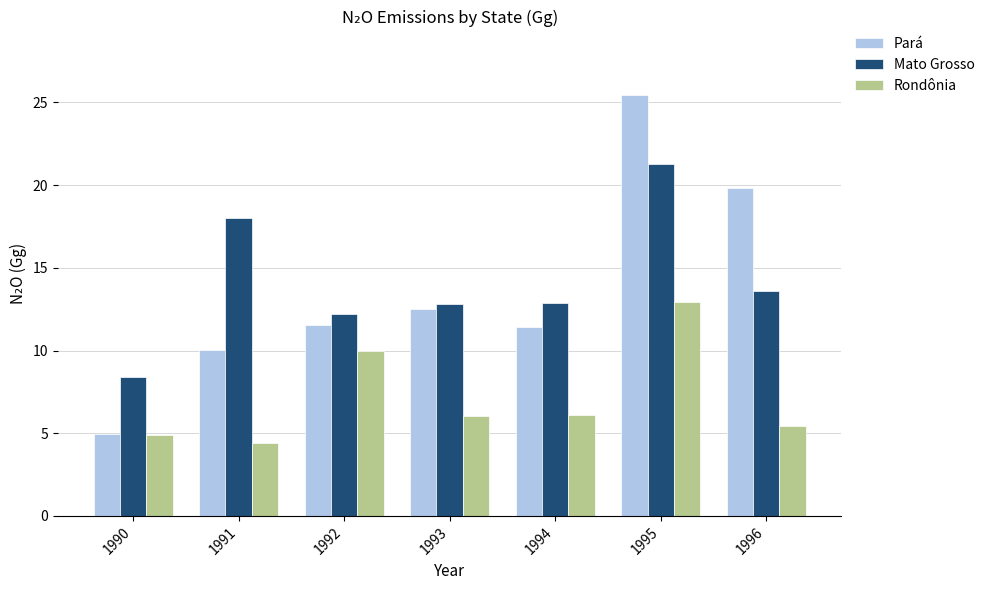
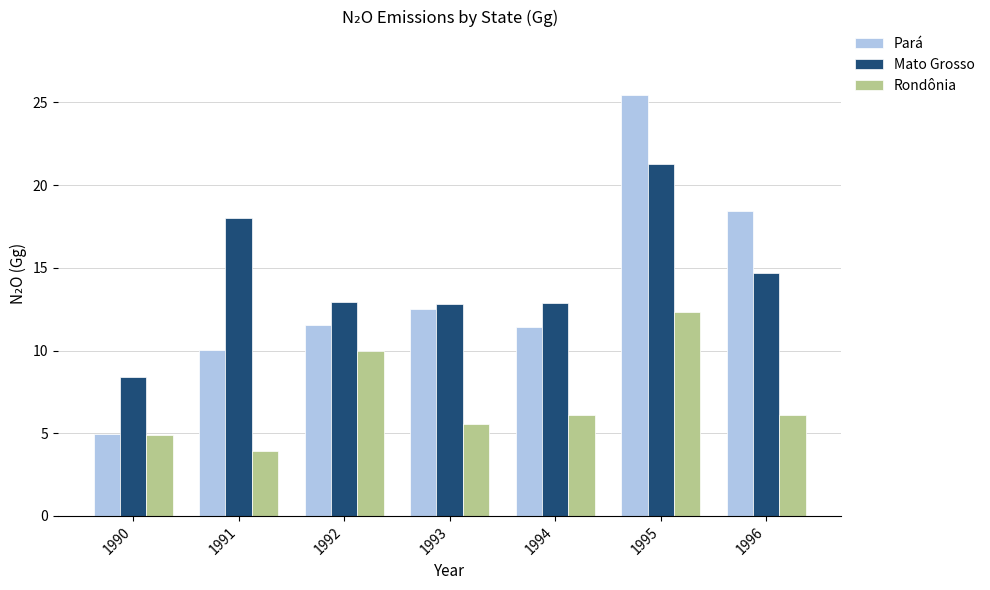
  {
    "Pará": {
      "1990": 4.9,
      "1991": 10.0,
      "1992": 11.6,
      "1993": 12.5,
      "1994": 11.4,
      "1995": 25.5,
-     "1996": 19.8
+     "1996": 18.4
    },
    "Mato Grosso": {
      "1990": 8.4,
      "1991": 18.0,
-     "1992": 12.2,
+     "1992": 13.0,
      "1993": 12.8,
      "1994": 12.9,
      "1995": 21.3,
-     "1996": 13.6
+     "1996": 14.7
    },
    "Rondônia": {
      "1990": 4.9,
-     "1991": 4.4,
+     "1991": 3.9,
      "1992": 10.0,
-     "1993": 6.1,
+     "1993": 5.6,
      "1994": 6.1,
-     "1995": 13.0,
-     "1996": 5.4
+     "1995": 12.3,
+     "1996": 6.1
    }
  }
